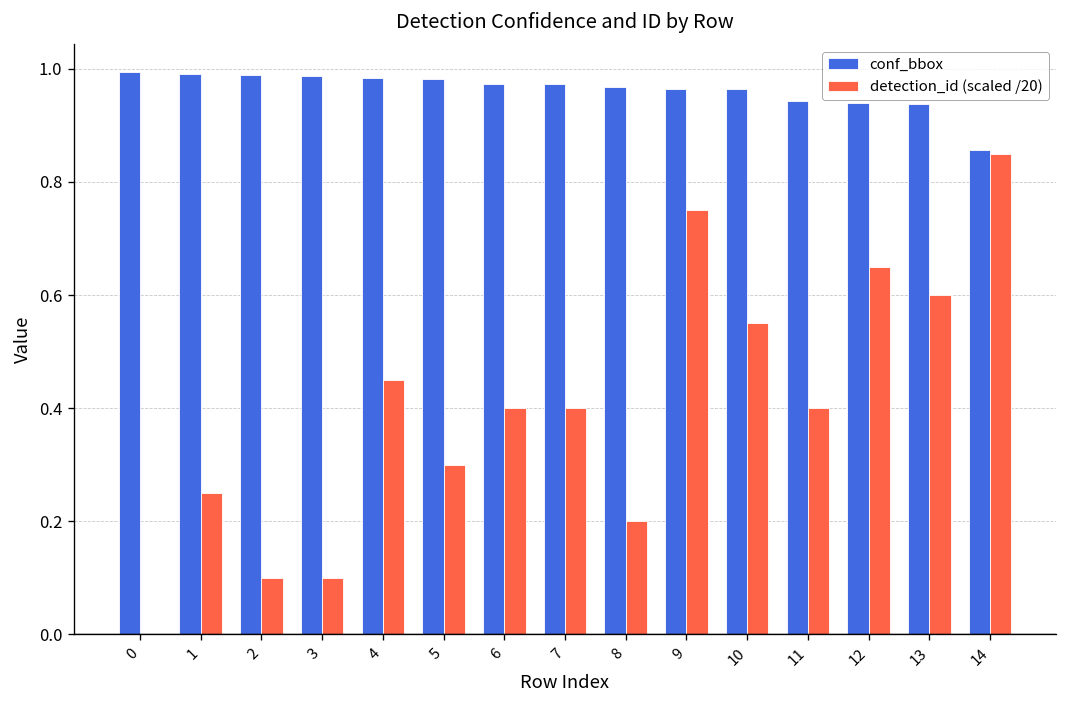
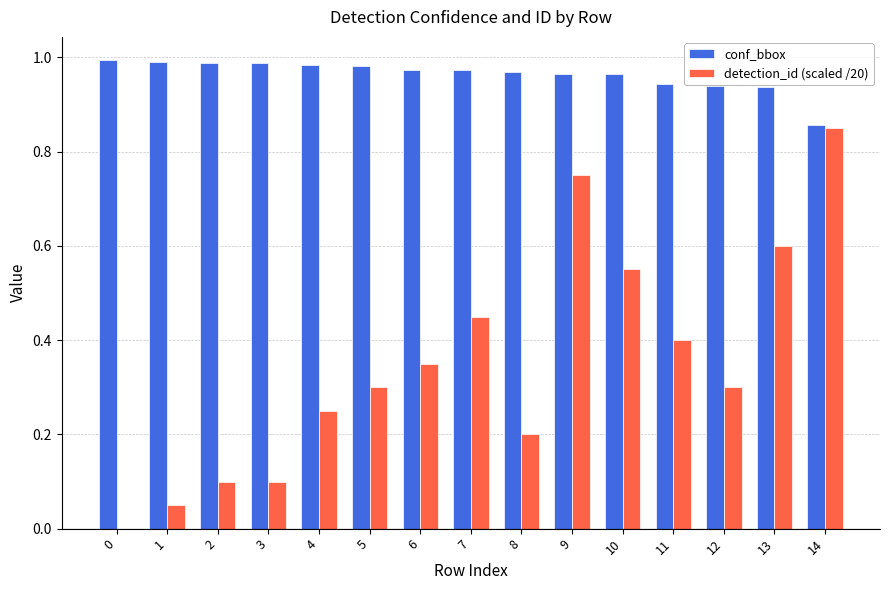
  {
    "conf_bbox": {
      "0": 0.99,
      "1": 0.99,
      "2": 0.99,
      "3": 0.99,
      "4": 0.98,
      "5": 0.98,
      "6": 0.97,
      "7": 0.97,
      "8": 0.97,
      "9": 0.96,
      "10": 0.96,
      "11": 0.94,
      "12": 0.94,
      "13": 0.94,
      "14": 0.86
    },
    "detection_id (scaled /20)": {
      "0": 0.00,
-     "1": 0.25,
+     "1": 0.05,
      "2": 0.10,
      "3": 0.10,
-     "4": 0.45,
+     "4": 0.25,
      "5": 0.30,
-     "6": 0.40,
-     "7": 0.40,
+     "6": 0.35,
+     "7": 0.45,
      "8": 0.20,
      "9": 0.75,
      "10": 0.55,
      "11": 0.40,
-     "12": 0.65,
+     "12": 0.30,
      "13": 0.60,
      "14": 0.85
    }
  }
